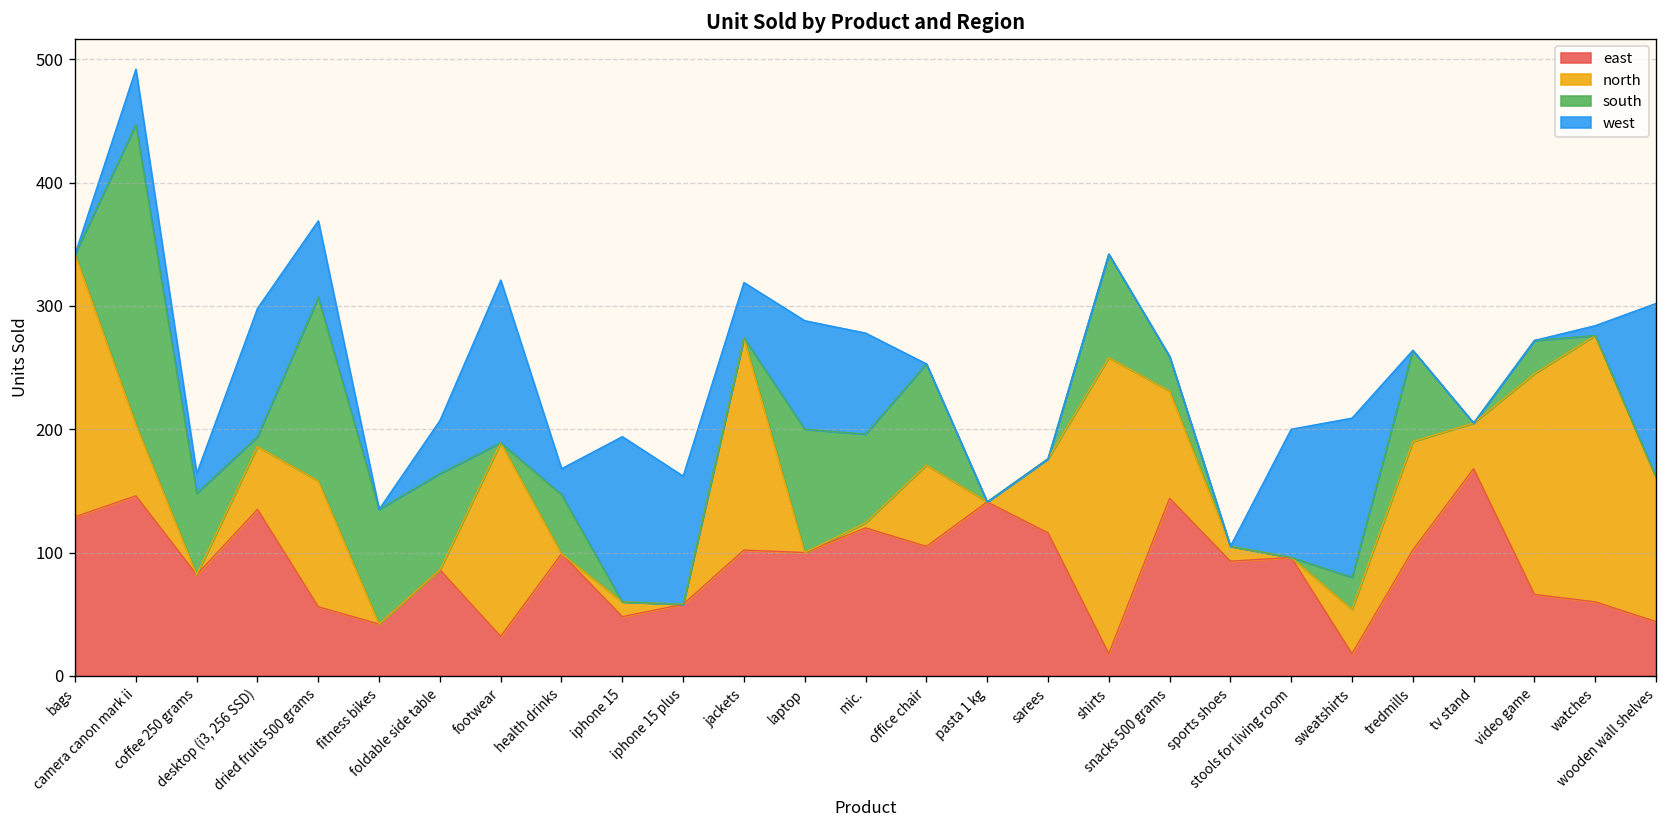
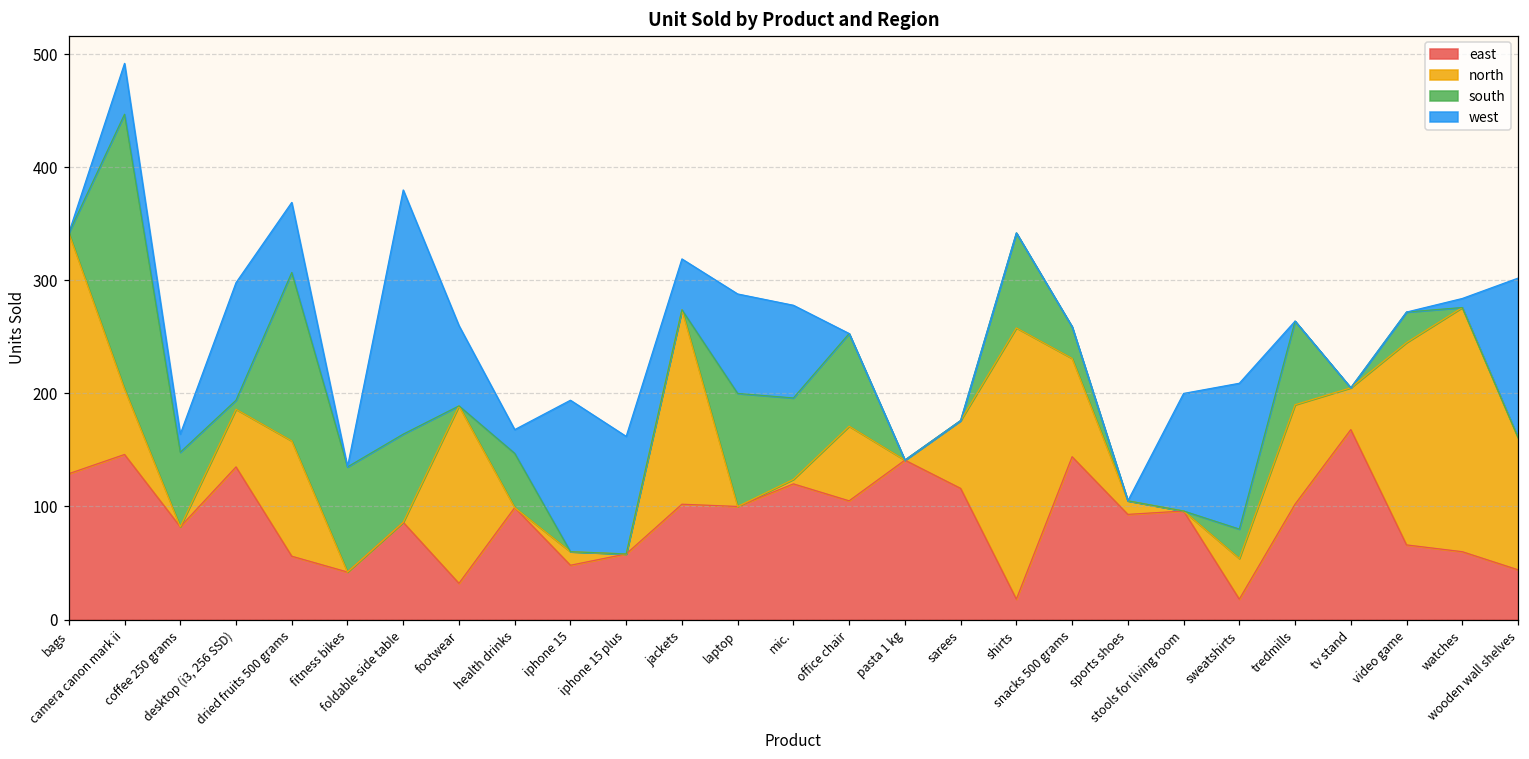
  {
    "east": {
      "bags": 129,
      "camera canon mark ii": 146,
      "desktop (i3, 256 SSD)": 135,
      "dried fruits 500 grams": 56,
      "footwear": 32,
      "iphone 15": 48,
      "jackets": 102,
      "mic.": 120,
      "office chair": 105,
      "sarees": 116,
      "shirts": 18,
      "snacks 500 grams": 144,
      "sports shoes": 93,
      "sweatshirts": 18,
      "tredmills": 102,
      "tv stand": 168,
      "video game": 66,
      "watches": 60,
      "wooden wall shelves": 44
    },
    "north": {
      "camera canon mark ii": 58,
      "desktop (i3, 256 SSD)": 51,
      "dried fruits 500 grams": 102,
      "mic.": 4,
      "office chair": 66,
      "shirts": 240,
      "snacks 500 grams": 87,
      "sweatshirts": 36,
      "tredmills": 88,
      "video game": 179
    },
    "south": {
      "camera canon mark ii": 243,
      "coffee 250 grams": 66,
      "desktop (i3, 256 SSD)": 8,
      "dried fruits 500 grams": 149,
      "foldable side table": 78,
      "health drinks": 48,
      "laptop": 100,
      "mic.": 72,
      "sweatshirts": 26
    },
    "west": {
      "camera canon mark ii": 45,
      "coffee 250 grams": 16,
      "desktop (i3, 256 SSD)": 104,
      "dried fruits 500 grams": 62,
-     "foldable side table": 43,
-     "footwear": 132,
+     "foldable side table": 216,
+     "footwear": 71,
      "health drinks": 21,
      "iphone 15": 134,
      "iphone 15 plus": 104,
      "jackets": 45,
      "laptop": 88,
      "mic.": 82,
      "stools for living room": 104,
      "sweatshirts": 129,
      "watches": 8,
      "wooden wall shelves": 141
    }
  }
